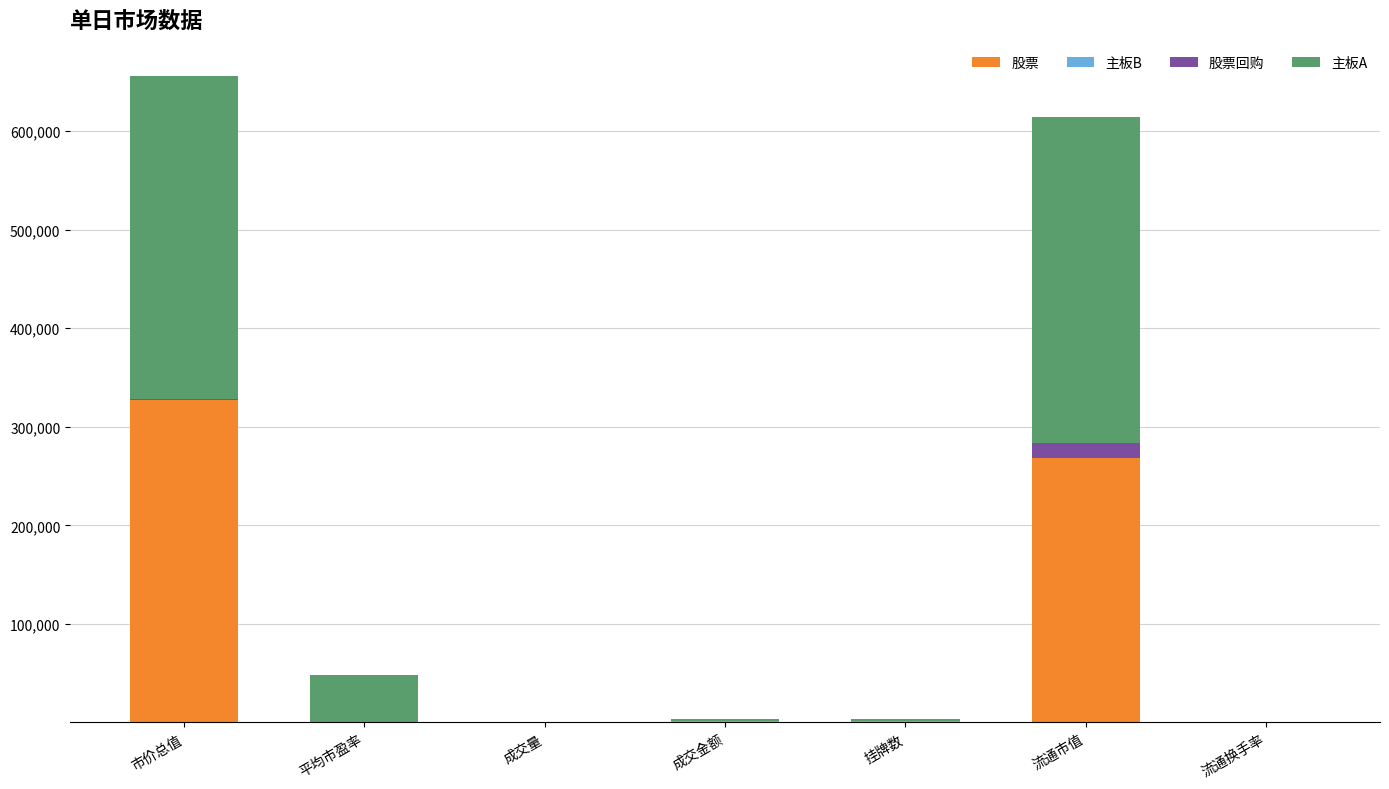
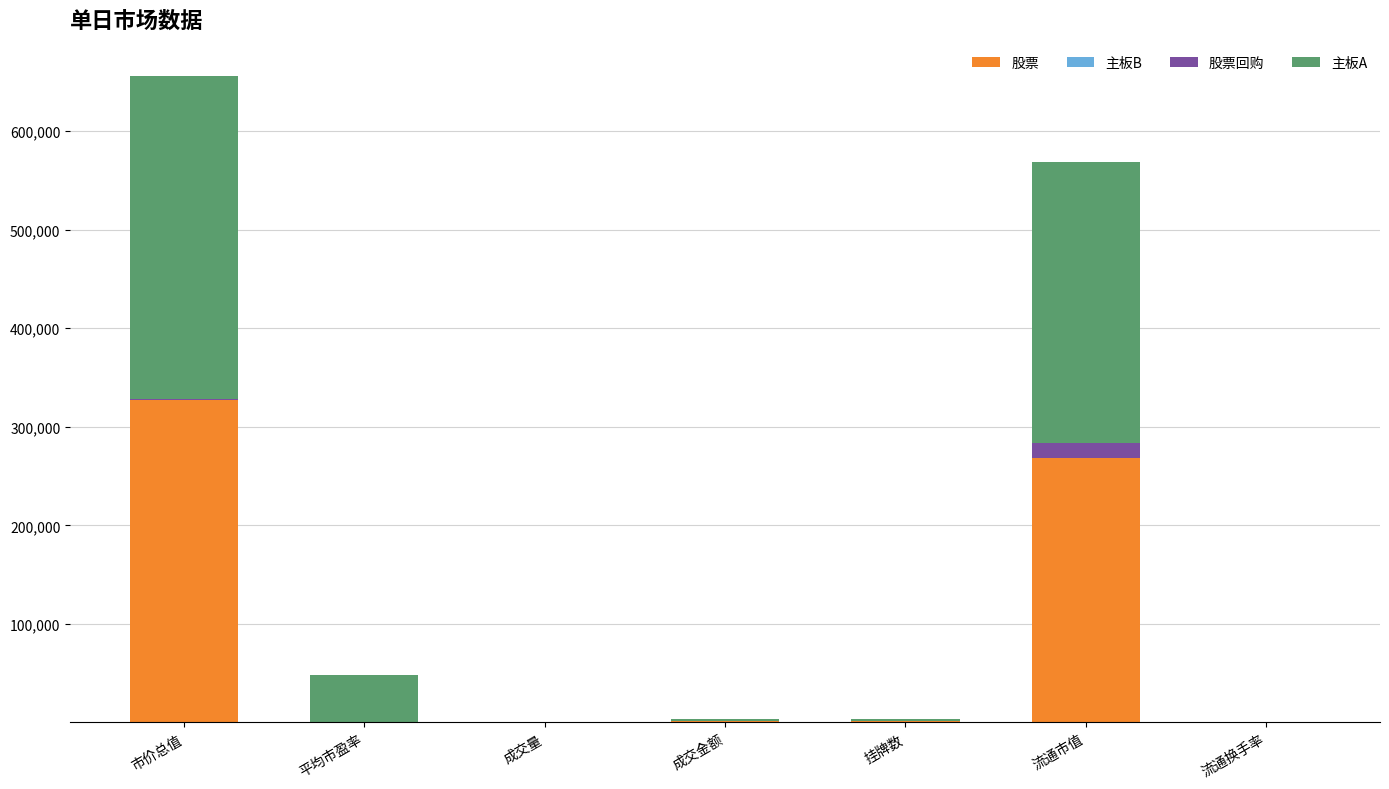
  {
    "主板B": {
      "平均市盈率": "0",
      "挂牌数": "0",
      "流通换手率": "0"
    },
    "股票回购": {
      "流通市值": "10,000"
    },
    "主板A": {
      "市价总值": "330,000",
      "平均市盈率": "50,000",
-     "流通市值": "330,000"
+     "流通市值": "280,000"
    }
  }
